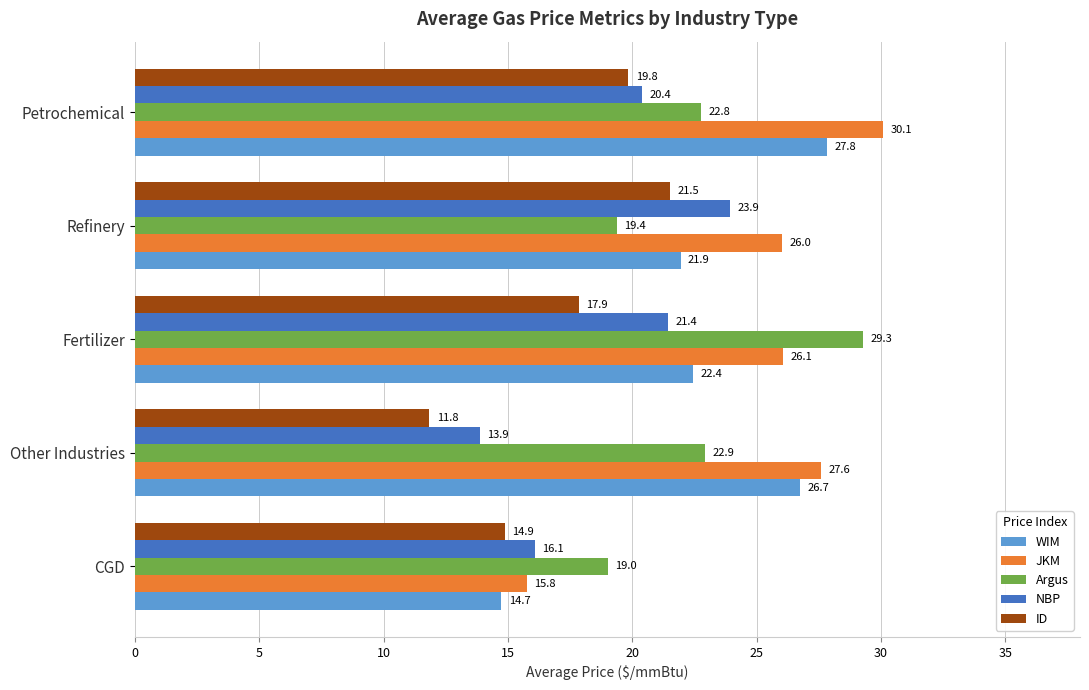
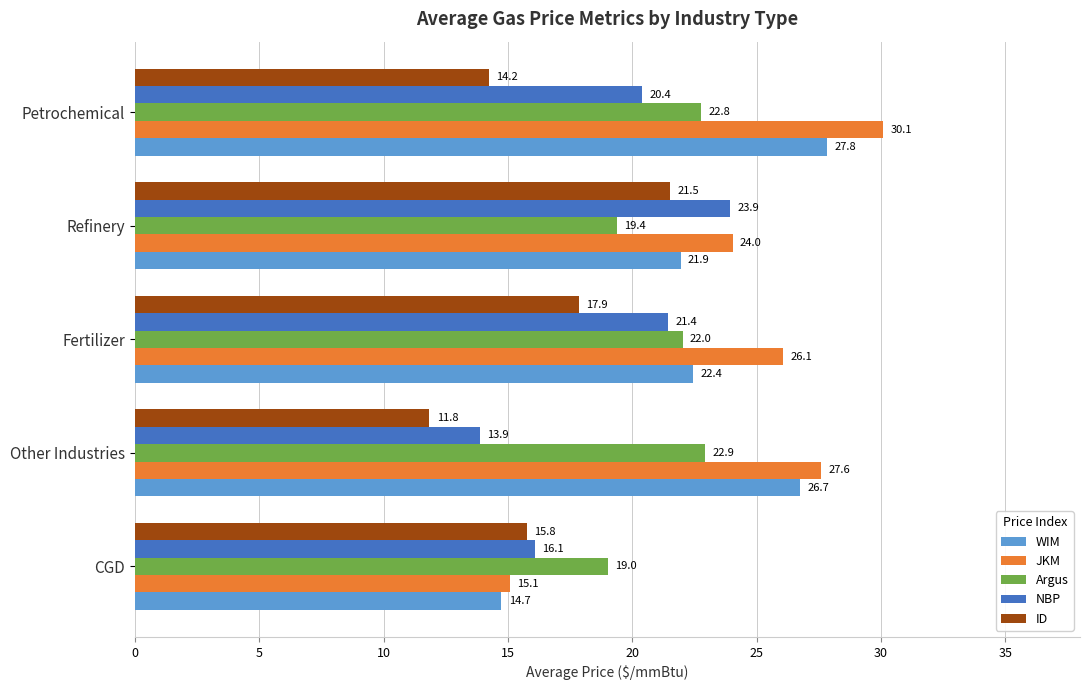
  {
    "JKM": {
      "Petrochemical": 30.1,
-     "Refinery": 26.0,
+     "Refinery": 24.0,
      "Fertilizer": 26.1,
      "Other Industries": 27.6,
-     "CGD": 15.8
+     "CGD": 15.1
    },
    "Argus": {
      "Petrochemical": 22.8,
      "Refinery": 19.4,
-     "Fertilizer": 29.3,
+     "Fertilizer": 22.0,
      "Other Industries": 22.9,
      "CGD": 19.0
    },
    "ID": {
-     "Petrochemical": 19.8,
+     "Petrochemical": 14.2,
      "Refinery": 21.5,
      "Fertilizer": 17.9,
      "Other Industries": 11.8,
-     "CGD": 14.9
+     "CGD": 15.8
    }
  }
